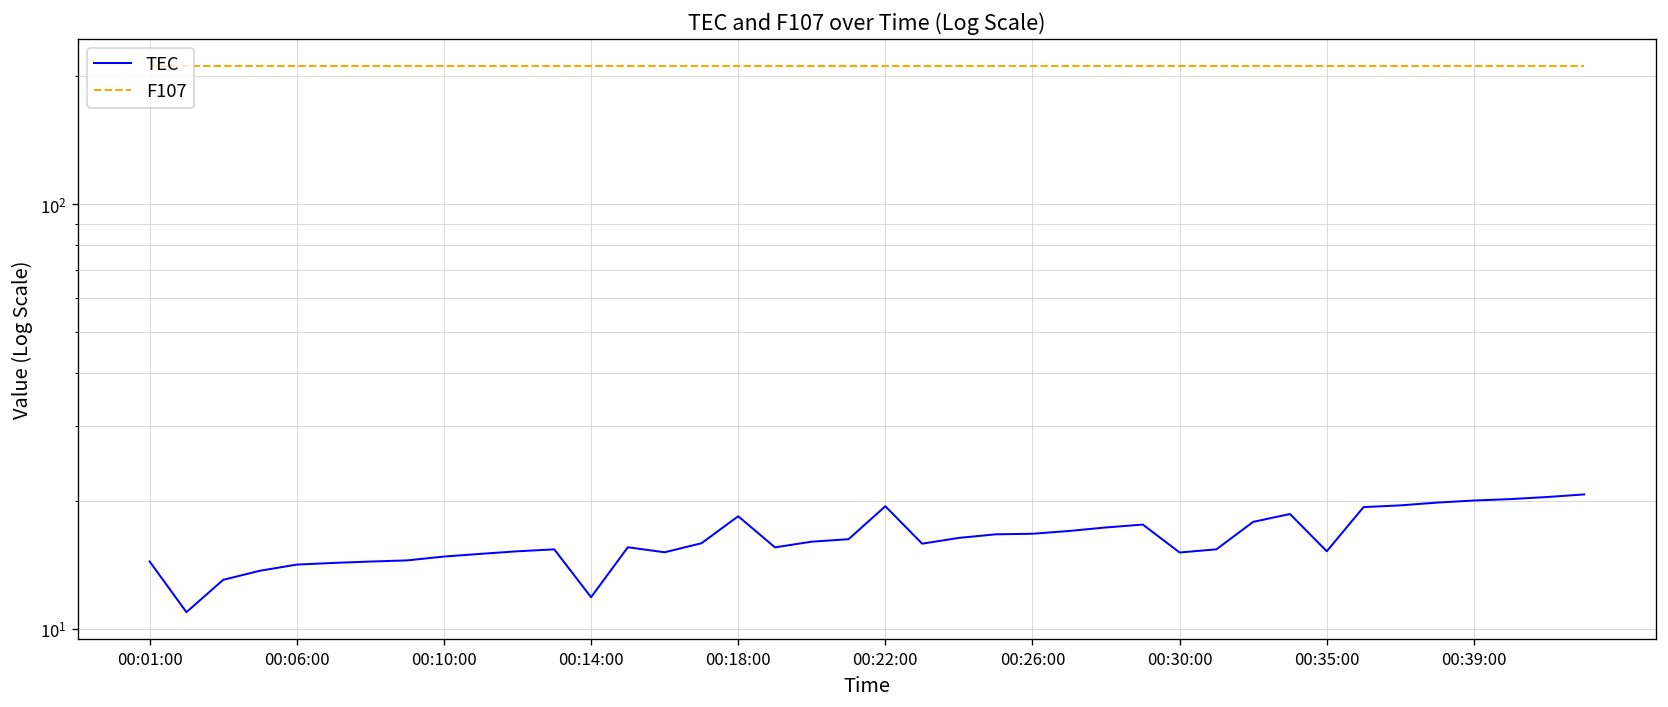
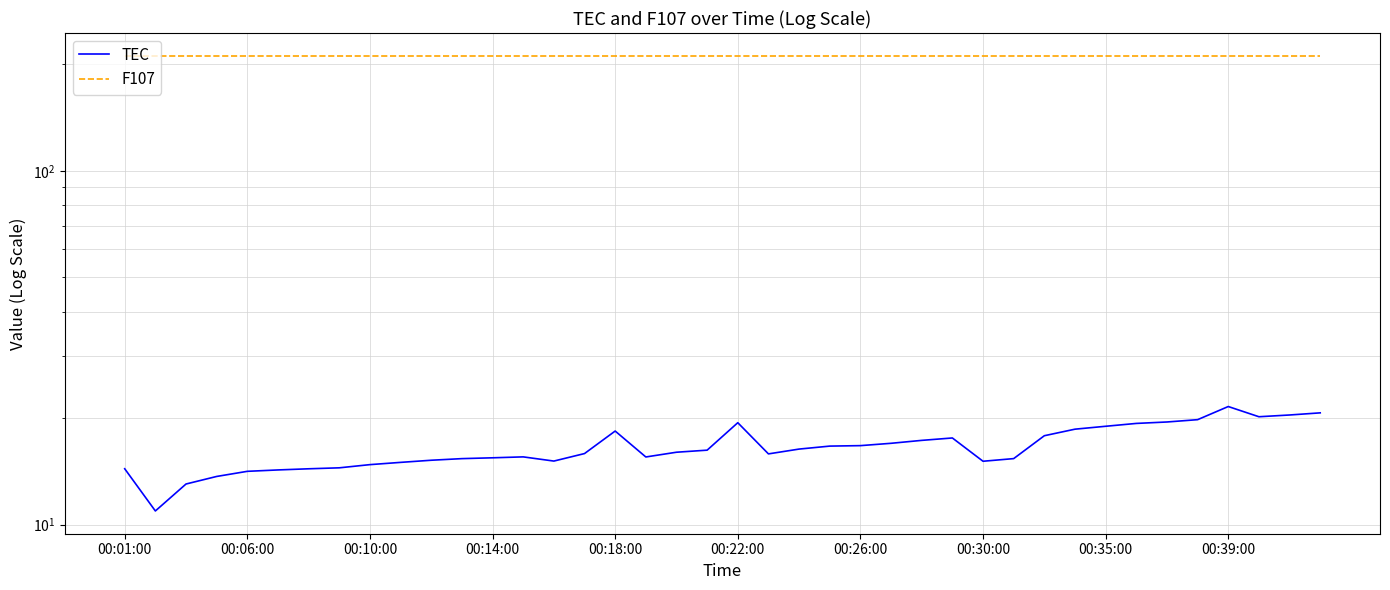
  {
    "TEC": {
      "00:01:00": 14.4,
      "00:06:00": 14.2,
      "00:10:00": 14.8,
-     "00:14:00": 11.9,
+     "00:14:00": 15,
      "00:18:00": 18,
      "00:22:00": 19,
      "00:26:00": 17,
      "00:30:00": 15.1,
-     "00:35:00": 15.2,
-     "00:39:00": 20
+     "00:35:00": 19,
+     "00:39:00": 22
    },
    "F107": {
      "00:06:00": 210,
      "00:10:00": 210,
      "00:14:00": 210,
      "00:18:00": 210,
      "00:22:00": 210,
      "00:26:00": 210,
      "00:30:00": 210,
      "00:35:00": 210,
      "00:39:00": 210
    }
  }
